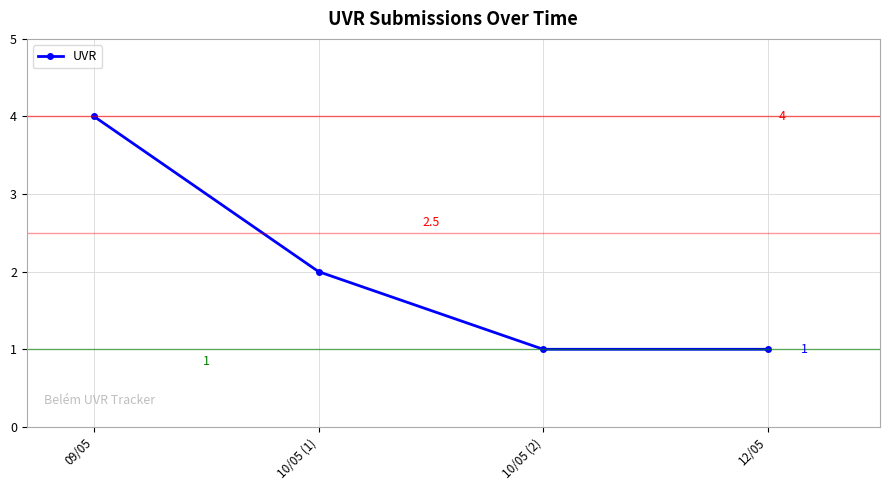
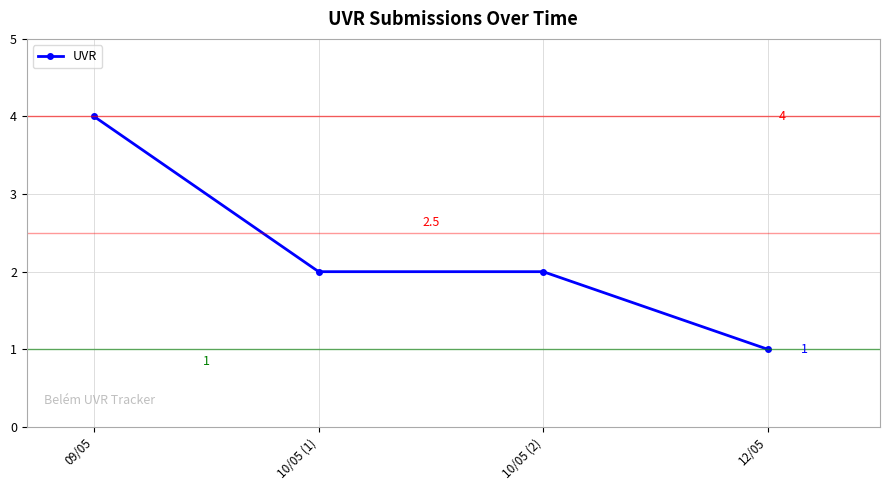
  {
    "09/05": 4,
    "10/05 (1)": 2,
-   "10/05 (2)": 1
+   "10/05 (2)": 2
  }
